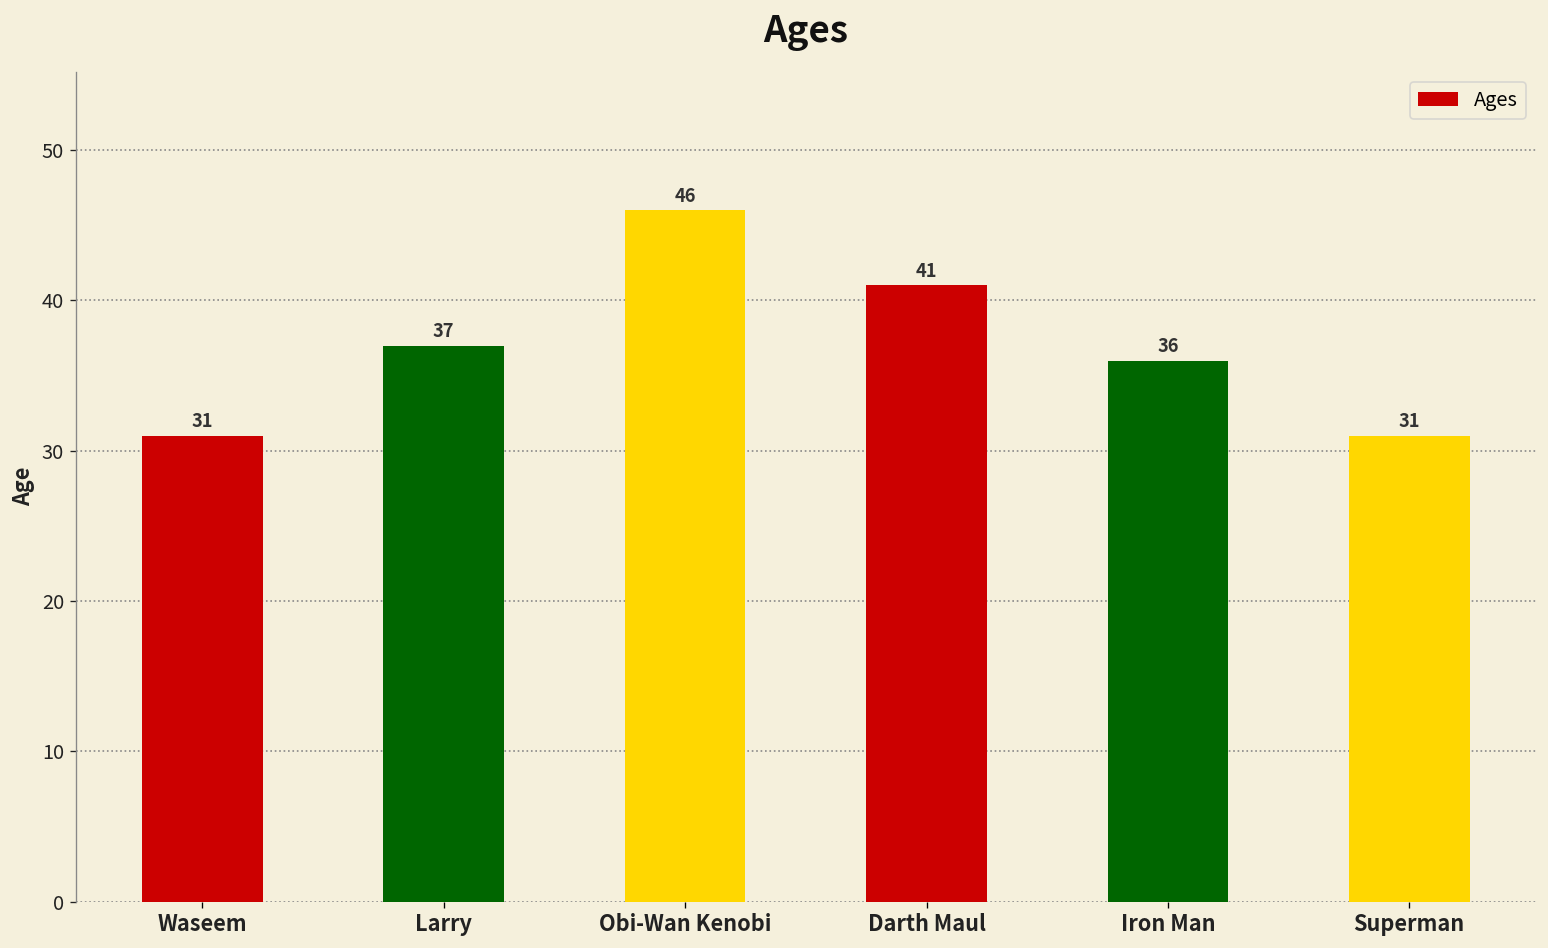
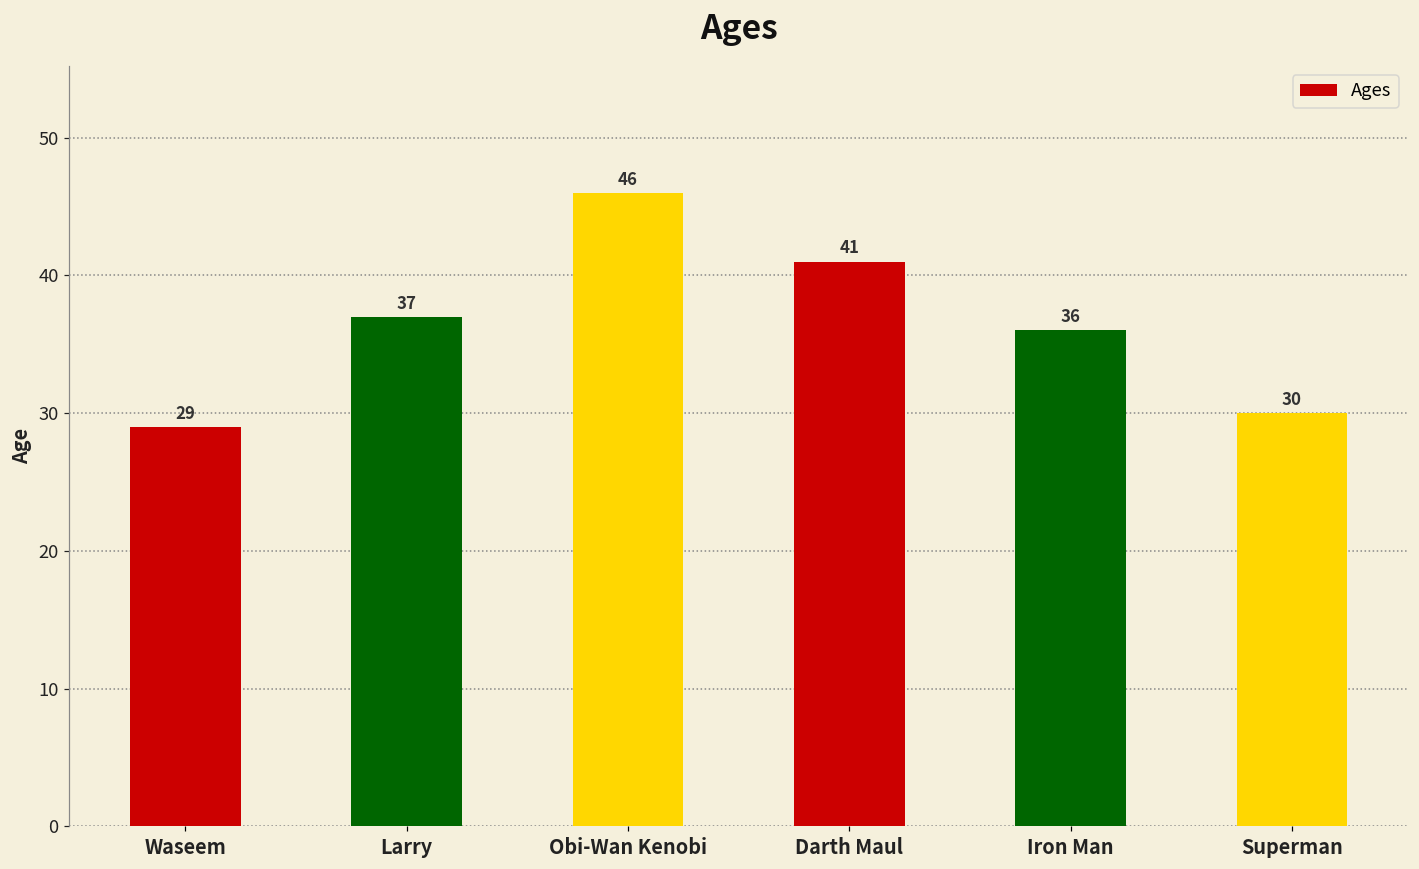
  {
-   "Waseem": 31,
+   "Waseem": 29,
    "Larry": 37,
    "Obi-Wan Kenobi": 46,
    "Darth Maul": 41,
    "Iron Man": 36,
-   "Superman": 31
+   "Superman": 30
  }
